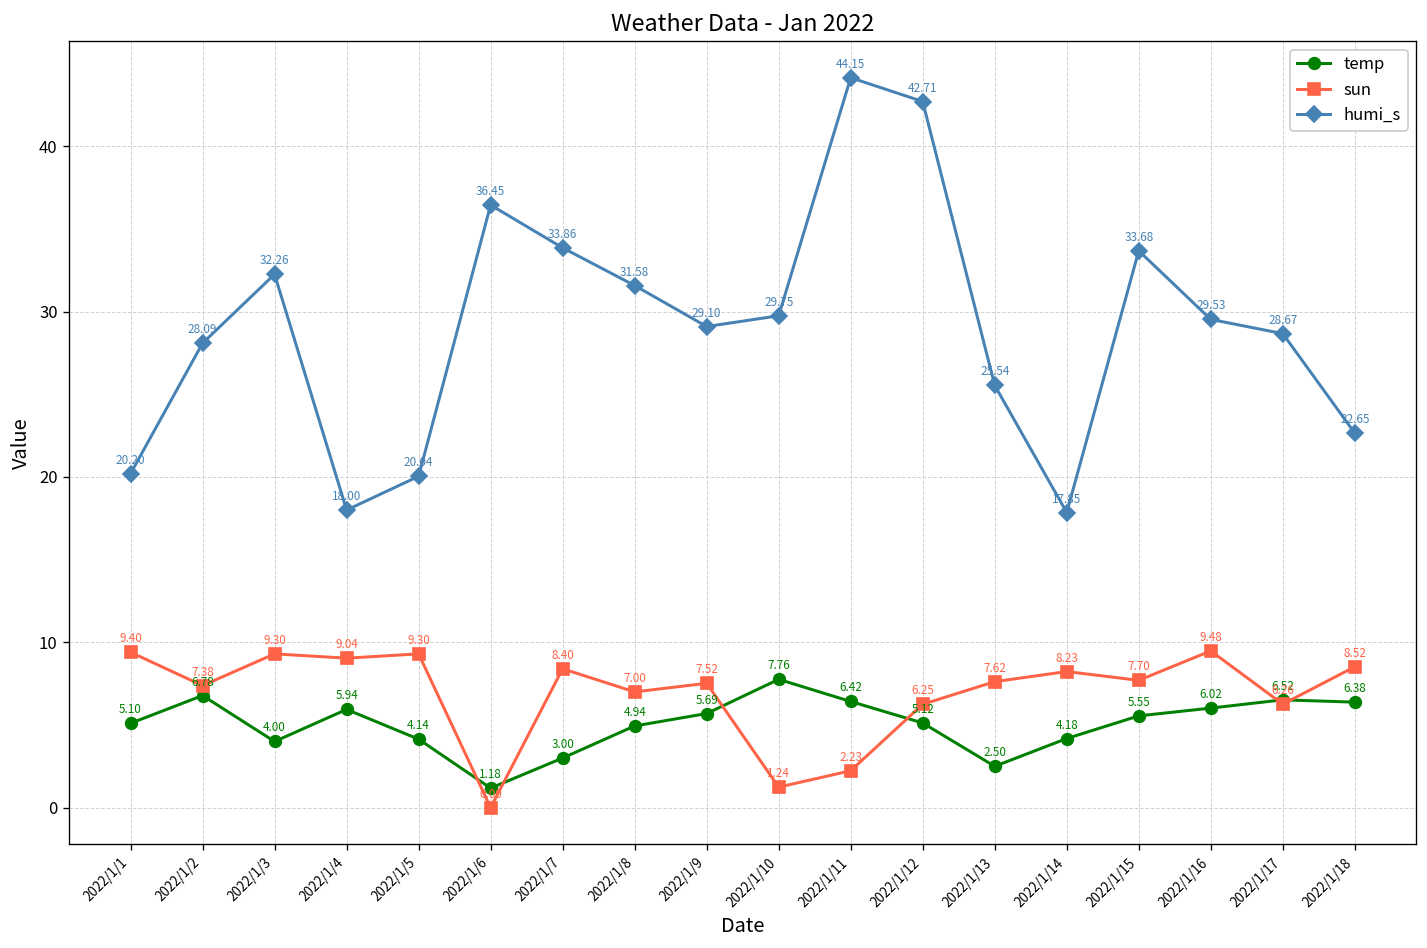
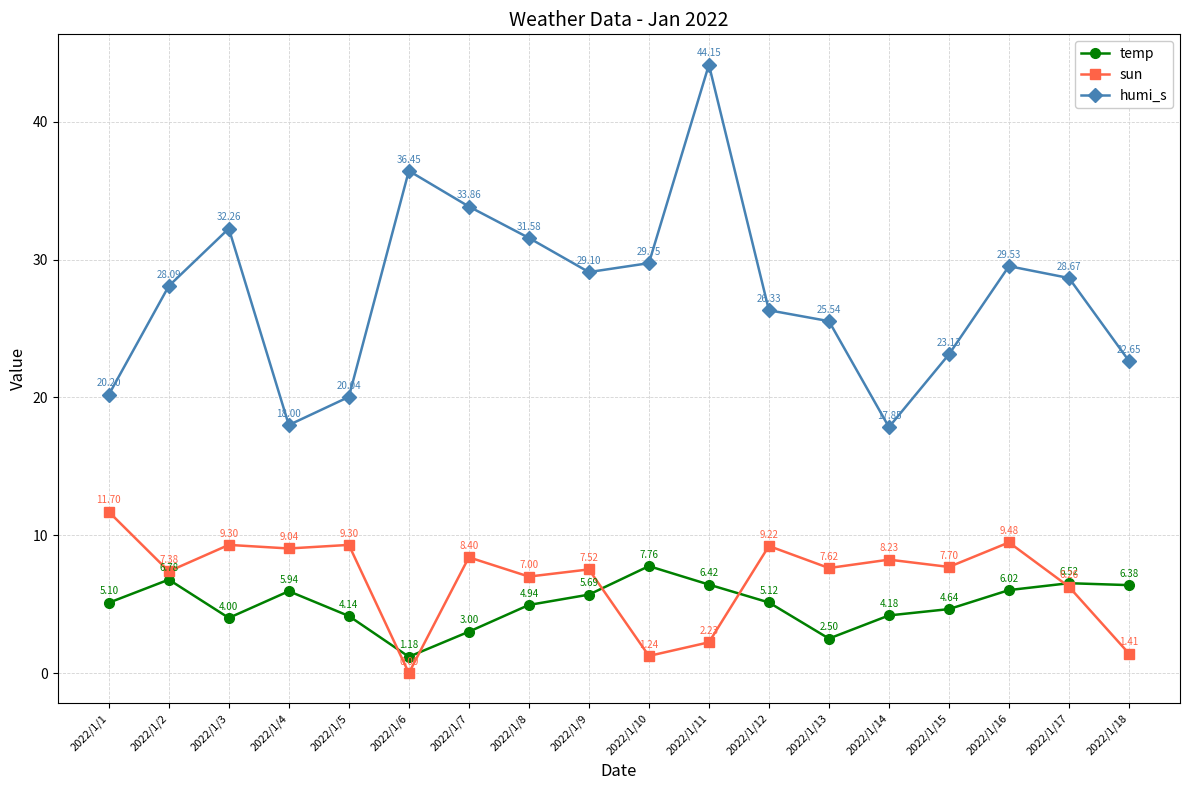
  {
    "temp": {
      "2022/1/1": 5.10,
      "2022/1/3": 4.00,
      "2022/1/4": 5.94,
      "2022/1/5": 4.14,
      "2022/1/6": 1.18,
      "2022/1/7": 3.00,
      "2022/1/8": 4.94,
      "2022/1/9": 5.69,
      "2022/1/10": 7.76,
      "2022/1/11": 6.42,
      "2022/1/13": 2.50,
      "2022/1/14": 4.18,
-     "2022/1/15": 5.55,
+     "2022/1/15": 4.64,
      "2022/1/16": 6.02,
      "2022/1/18": 6.38
    },
    "sun": {
-     "2022/1/1": 9.40,
+     "2022/1/1": 11.70,
      "2022/1/3": 9.30,
      "2022/1/4": 9.04,
      "2022/1/5": 9.30,
      "2022/1/7": 8.40,
      "2022/1/8": 7.00,
      "2022/1/9": 7.52,
      "2022/1/10": 1.24,
      "2022/1/11": 2.23,
-     "2022/1/12": 6.25,
+     "2022/1/12": 9.22,
      "2022/1/13": 7.62,
      "2022/1/14": 8.23,
      "2022/1/15": 7.70,
      "2022/1/16": 9.48,
-     "2022/1/18": 8.52
+     "2022/1/18": 1.41
    },
    "humi_s": {
      "2022/1/1": 20.20,
      "2022/1/2": 28.09,
      "2022/1/3": 32.26,
      "2022/1/4": 18.00,
      "2022/1/5": 20.04,
      "2022/1/6": 36.45,
      "2022/1/7": 33.86,
      "2022/1/8": 31.58,
      "2022/1/9": 29.10,
      "2022/1/10": 29.75,
      "2022/1/11": 44.15,
-     "2022/1/12": 42.71,
+     "2022/1/12": 26.33,
      "2022/1/13": 25.54,
      "2022/1/14": 17.85,
-     "2022/1/15": 33.68,
+     "2022/1/15": 23.13,
      "2022/1/16": 29.53,
      "2022/1/17": 28.67,
      "2022/1/18": 22.65
    }
  }
